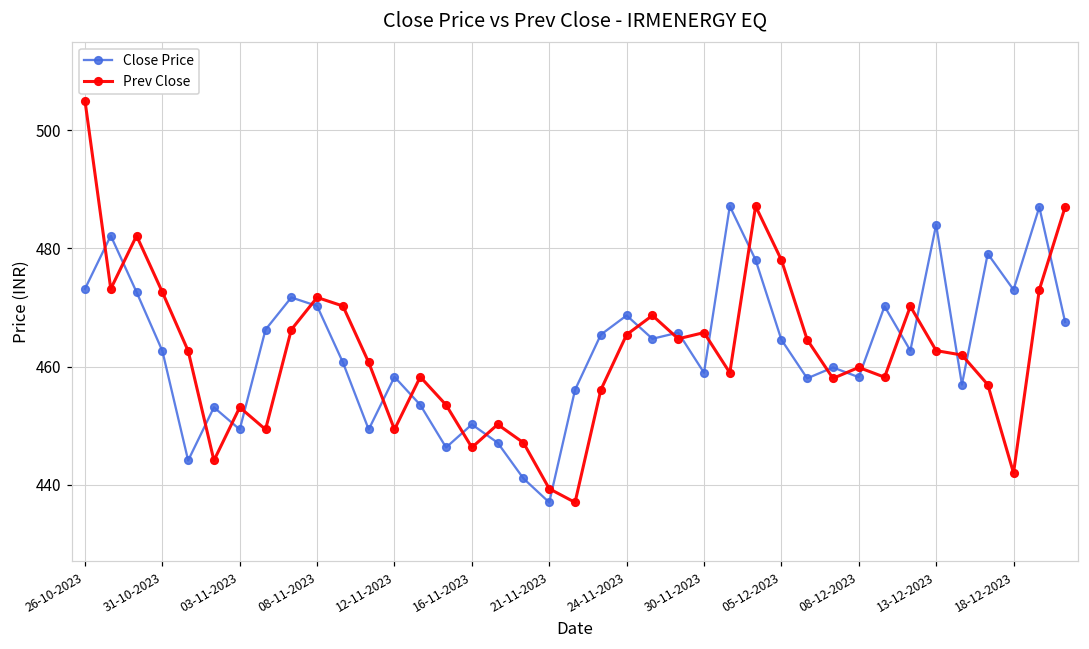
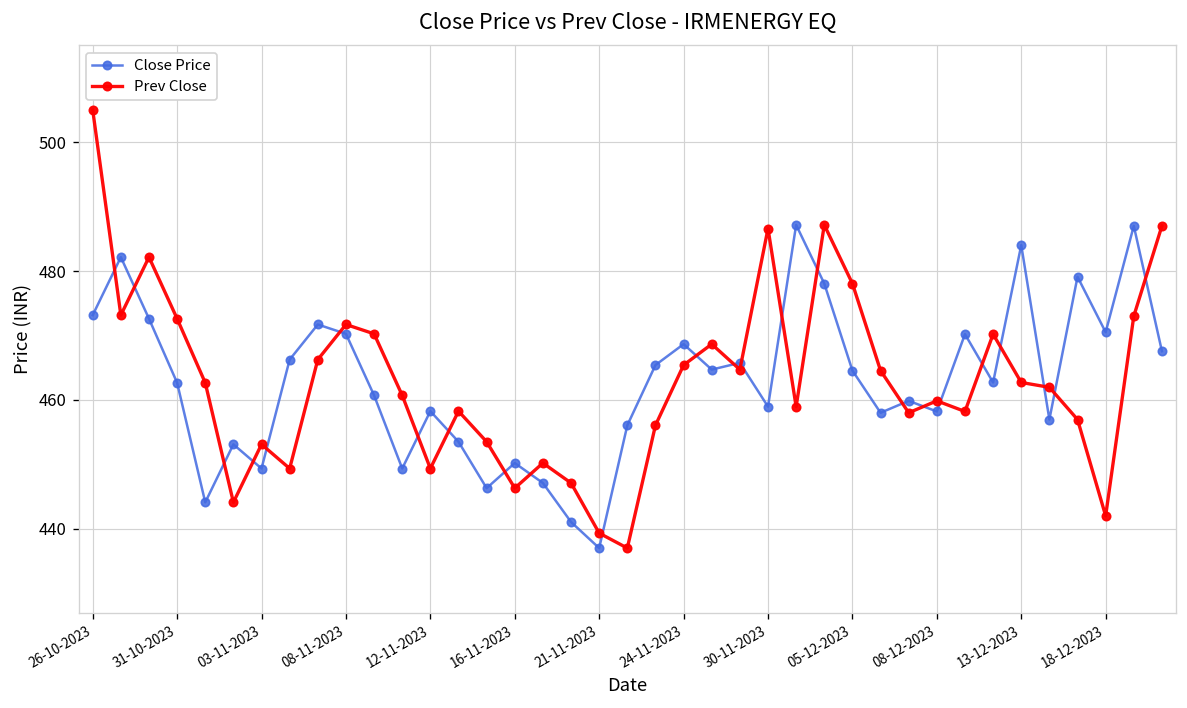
  {
    "Close Price": {
      "26-10-2023": 473,
      "31-10-2023": 463,
      "03-11-2023": 449,
      "08-11-2023": 470,
      "12-11-2023": 458,
      "16-11-2023": 450,
      "21-11-2023": 437,
      "24-11-2023": 469,
      "30-11-2023": 459,
      "05-12-2023": 465,
      "08-12-2023": 458,
      "13-12-2023": 484,
-     "18-12-2023": 473
+     "18-12-2023": 471
    },
    "Prev Close": {
      "26-10-2023": 505,
      "31-10-2023": 473,
      "03-11-2023": 453,
      "08-11-2023": 472,
      "12-11-2023": 449,
      "16-11-2023": 446,
      "21-11-2023": 439,
      "24-11-2023": 465,
-     "30-11-2023": 466,
+     "30-11-2023": 487,
      "05-12-2023": 478,
      "08-12-2023": 460,
      "13-12-2023": 463,
      "18-12-2023": 442
    }
  }
